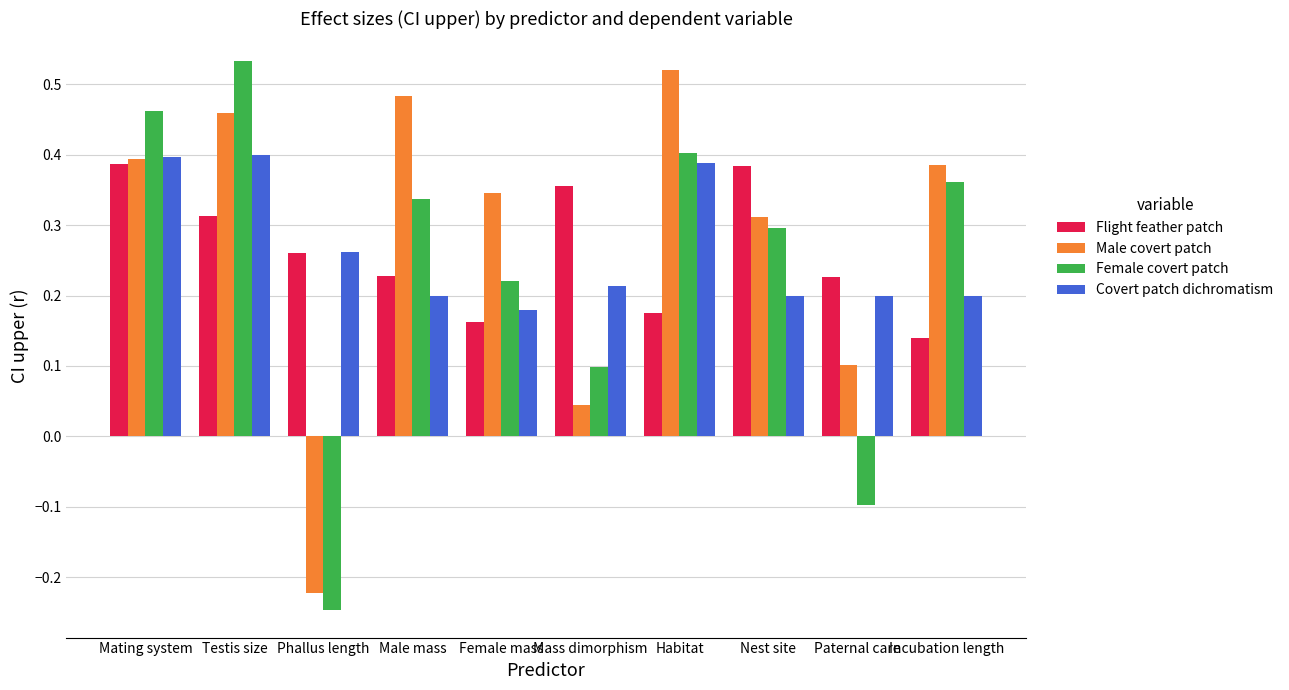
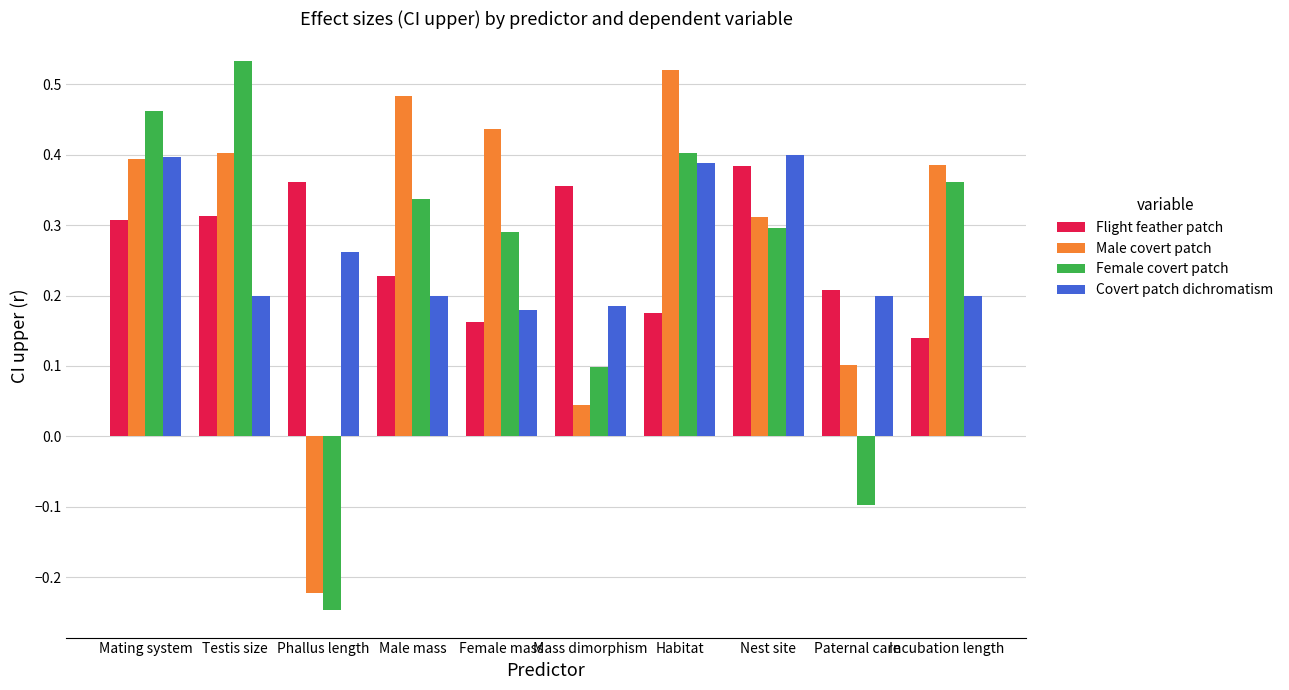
  {
    "Flight feather patch": {
-     "Mating system": 0.39,
+     "Mating system": 0.31,
      "Testis size": 0.31,
-     "Phallus length": 0.26,
+     "Phallus length": 0.36,
      "Male mass": 0.23,
      "Female mass": 0.16,
      "Mass dimorphism": 0.36,
      "Habitat": 0.18,
      "Nest site": 0.38,
-     "Paternal care": 0.23,
+     "Paternal care": 0.21,
      "Incubation length": 0.14
    },
    "Male covert patch": {
      "Mating system": 0.39,
-     "Testis size": 0.46,
+     "Testis size": 0.40,
      "Phallus length": -0.22,
      "Male mass": 0.48,
-     "Female mass": 0.35,
+     "Female mass": 0.44,
      "Mass dimorphism": 0.04,
      "Habitat": 0.52,
      "Nest site": 0.31,
      "Paternal care": 0.10,
      "Incubation length": 0.39
    },
    "Female covert patch": {
      "Mating system": 0.46,
      "Testis size": 0.53,
      "Phallus length": -0.25,
      "Male mass": 0.34,
-     "Female mass": 0.22,
+     "Female mass": 0.29,
      "Mass dimorphism": 0.10,
      "Habitat": 0.40,
      "Nest site": 0.30,
      "Paternal care": -0.10,
      "Incubation length": 0.36
    },
    "Covert patch dichromatism": {
      "Mating system": 0.40,
-     "Testis size": 0.4,
+     "Testis size": 0.2,
      "Phallus length": 0.26,
      "Male mass": 0.20,
      "Female mass": 0.18,
-     "Mass dimorphism": 0.21,
+     "Mass dimorphism": 0.19,
      "Habitat": 0.39,
-     "Nest site": 0.2,
+     "Nest site": 0.4,
      "Paternal care": 0.20,
      "Incubation length": 0.20
    }
  }
